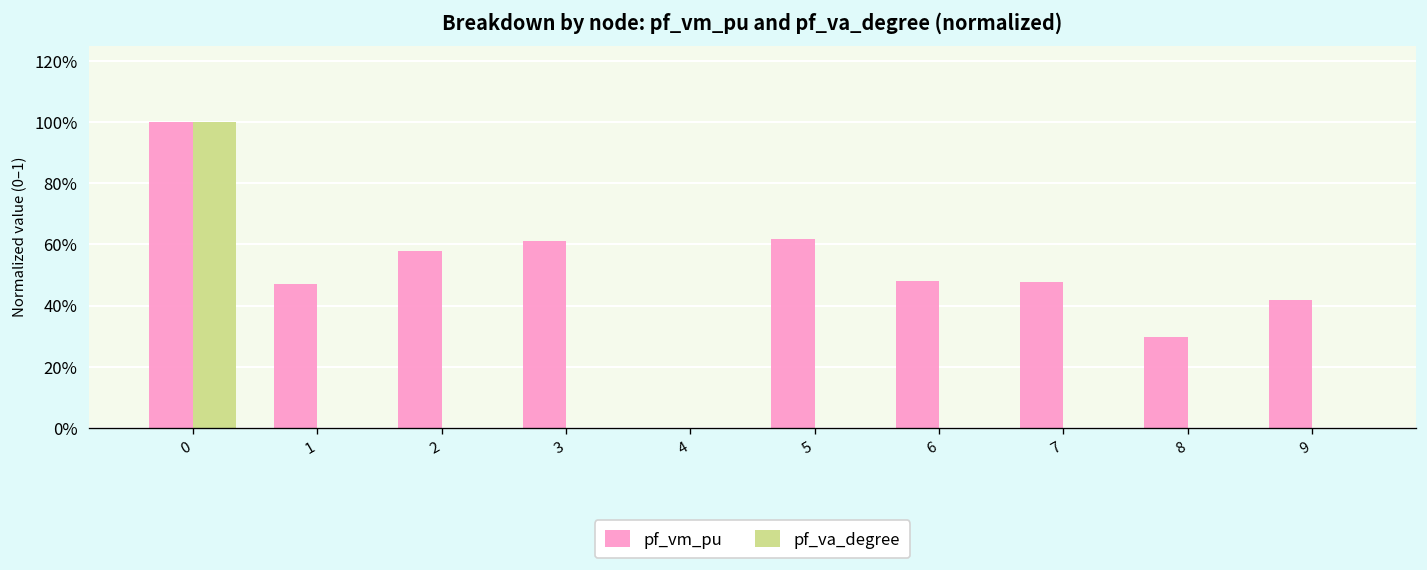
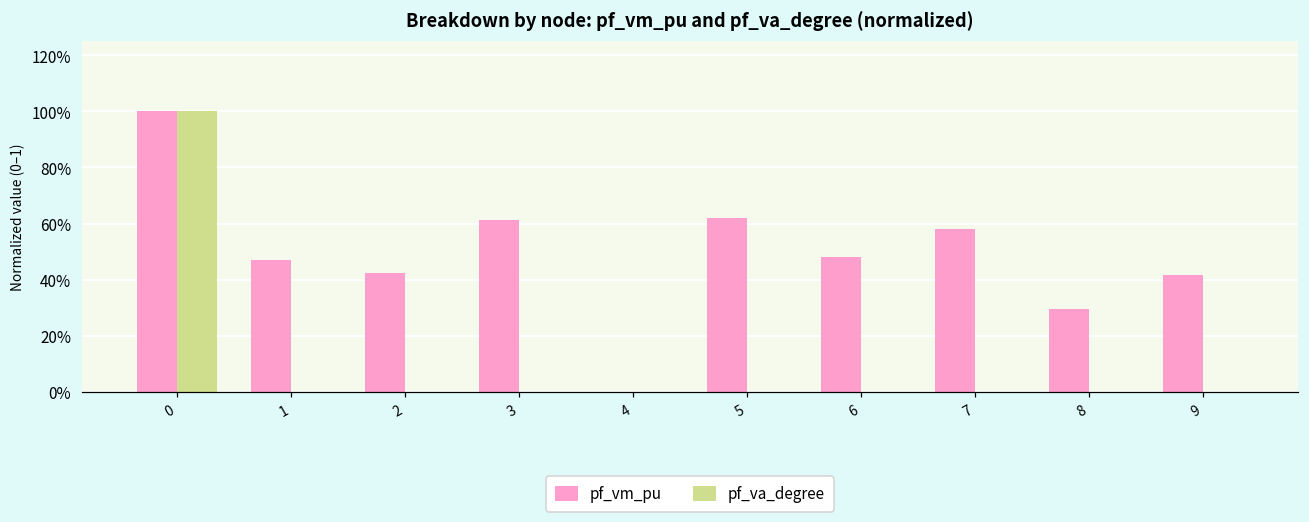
  {
    "pf_vm_pu": {
      "0": "100%",
      "1": "47%",
-     "2": "58%",
+     "2": "42%",
      "3": "61%",
      "4": "0%",
      "5": "62%",
      "6": "48%",
-     "7": "48%",
+     "7": "58%",
      "8": "30%",
      "9": "42%"
    },
    "pf_va_degree": {
      "0": "100%",
      "1": "0%"
    }
  }
